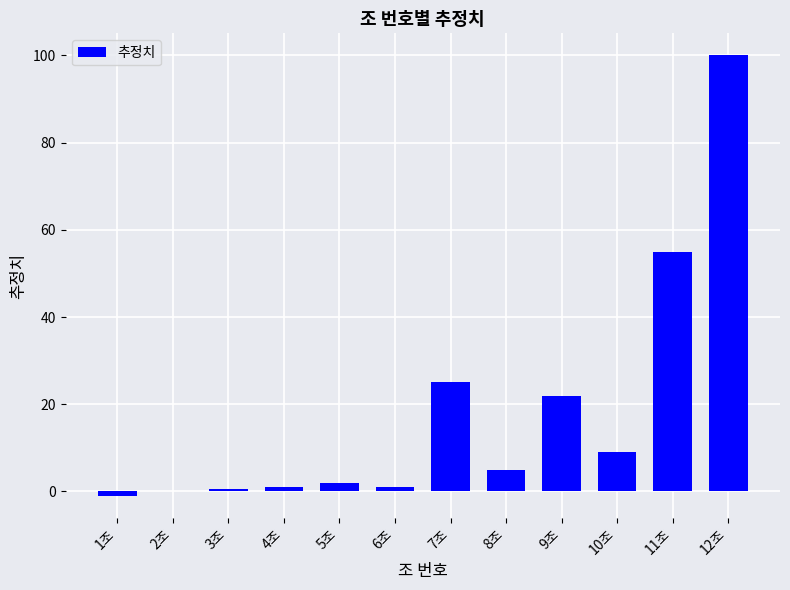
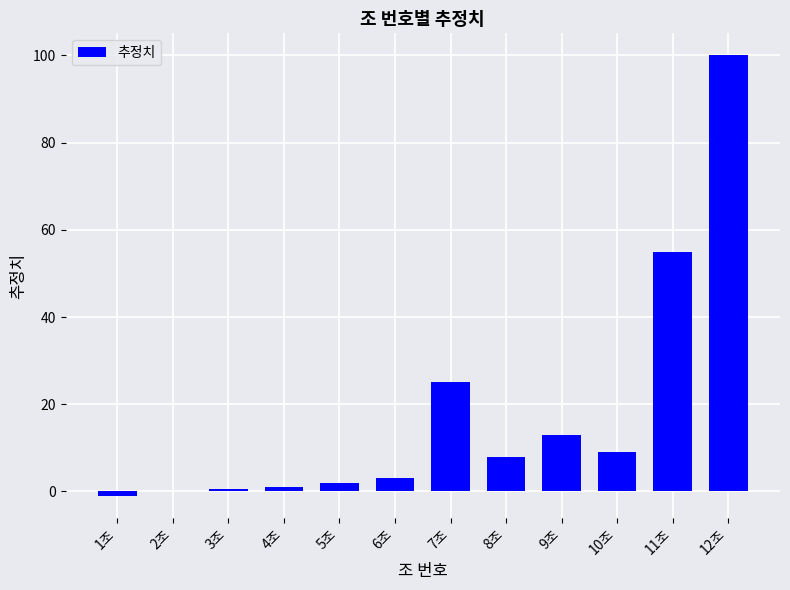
  {
    "1조": -1,
    "2조": 0,
    "4조": 1,
    "5조": 2,
-   "6조": 1,
+   "6조": 3,
    "7조": 25,
-   "8조": 5,
-   "9조": 22,
+   "8조": 8,
+   "9조": 13,
    "10조": 9,
    "11조": 55,
    "12조": 100
  }
